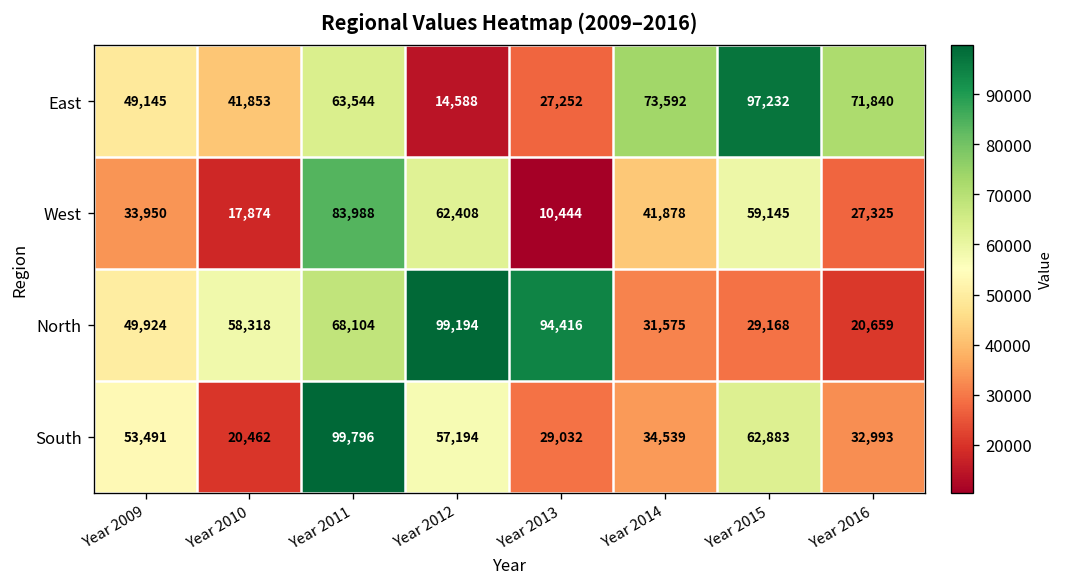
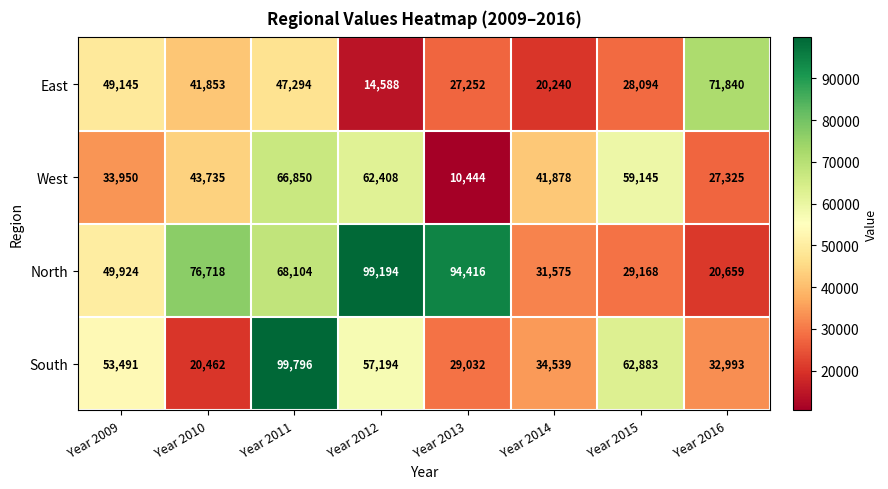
  {
    "East": {
      "Year 2009": "49,145",
      "Year 2010": "41,853",
-     "Year 2011": "63,544",
+     "Year 2011": "47,294",
      "Year 2012": "14,588",
      "Year 2013": "27,252",
-     "Year 2014": "73,592",
-     "Year 2015": "97,232",
+     "Year 2014": "20,240",
+     "Year 2015": "28,094",
      "Year 2016": "71,840"
    },
    "West": {
      "Year 2009": "33,950",
-     "Year 2010": "17,874",
-     "Year 2011": "83,988",
+     "Year 2010": "43,735",
+     "Year 2011": "66,850",
      "Year 2012": "62,408",
      "Year 2013": "10,444",
      "Year 2014": "41,878",
      "Year 2015": "59,145",
      "Year 2016": "27,325"
    },
    "North": {
      "Year 2009": "49,924",
-     "Year 2010": "58,318",
+     "Year 2010": "76,718",
      "Year 2011": "68,104",
      "Year 2012": "99,194",
      "Year 2013": "94,416",
      "Year 2014": "31,575",
      "Year 2015": "29,168",
      "Year 2016": "20,659"
    },
    "South": {
      "Year 2009": "53,491",
      "Year 2010": "20,462",
      "Year 2011": "99,796",
      "Year 2012": "57,194",
      "Year 2013": "29,032",
      "Year 2014": "34,539",
      "Year 2015": "62,883",
      "Year 2016": "32,993"
    }
  }
